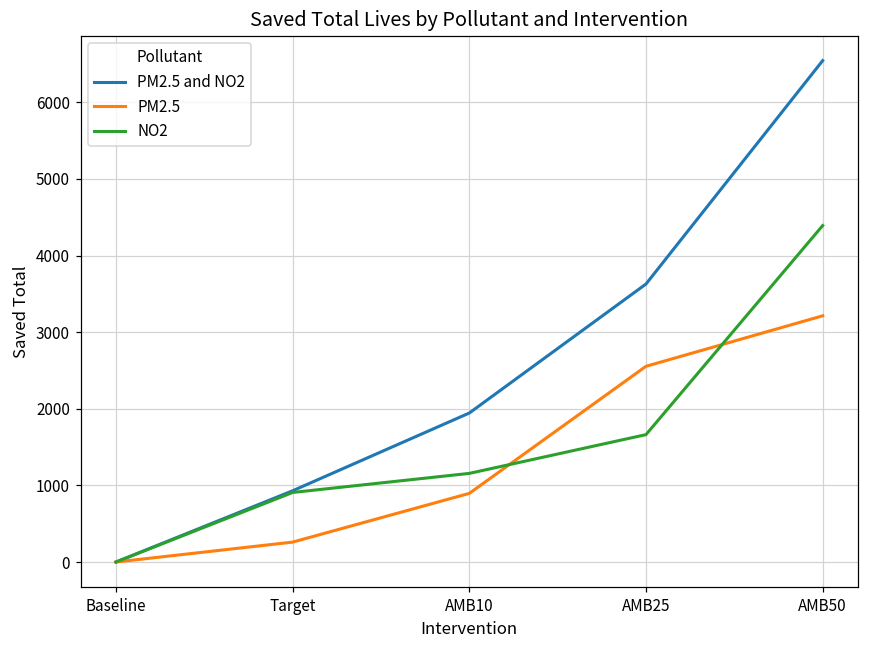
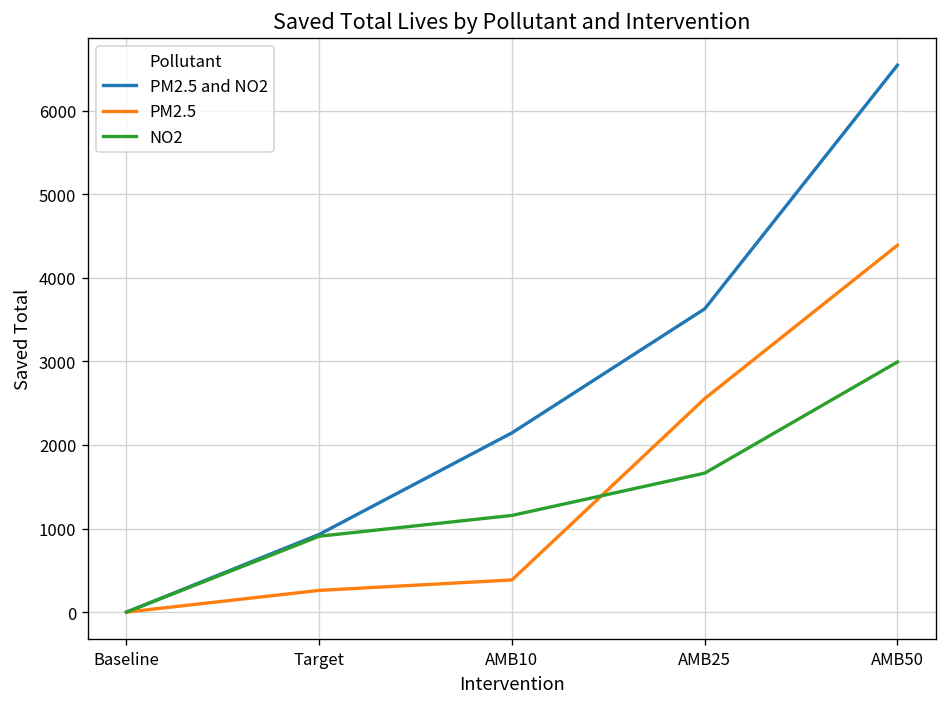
  {
    "PM2.5 and NO2": {
-     "AMB10": 1900,
+     "AMB10": 2100,
      "AMB25": 3600,
      "AMB50": 6500
    },
    "PM2.5": {
      "Target": 300,
-     "AMB10": 900,
+     "AMB10": 400,
      "AMB25": 2600,
-     "AMB50": 3200
+     "AMB50": 4400
    },
    "NO2": {
      "AMB10": 1200,
      "AMB25": 1700,
-     "AMB50": 4400
+     "AMB50": 3000
    }
  }
